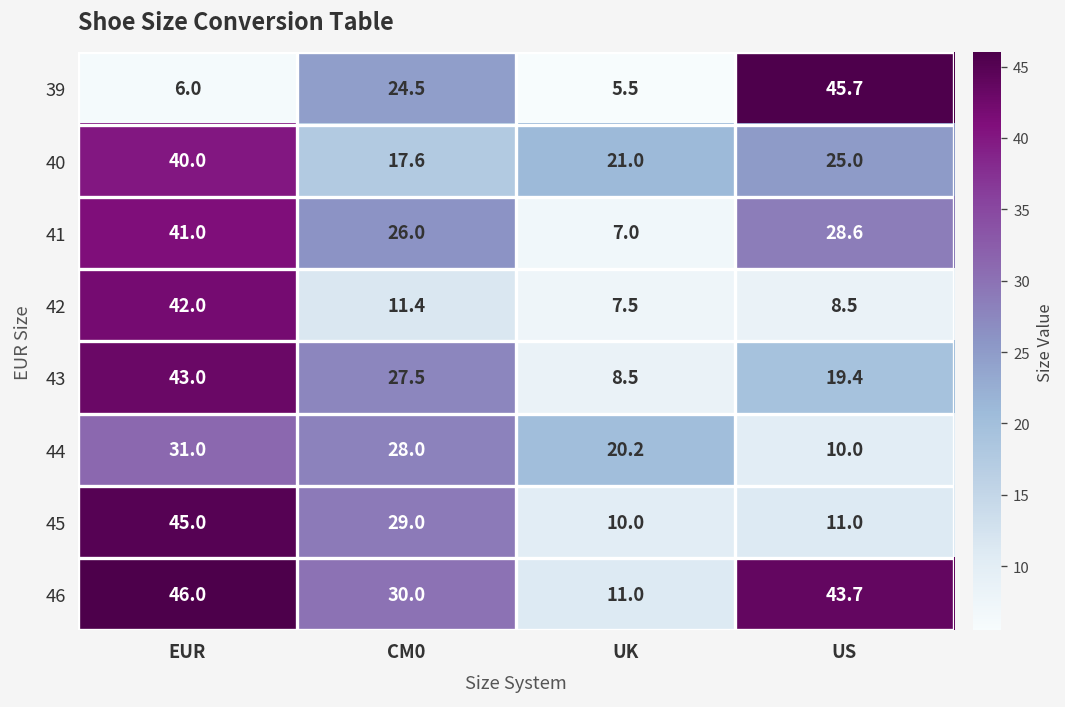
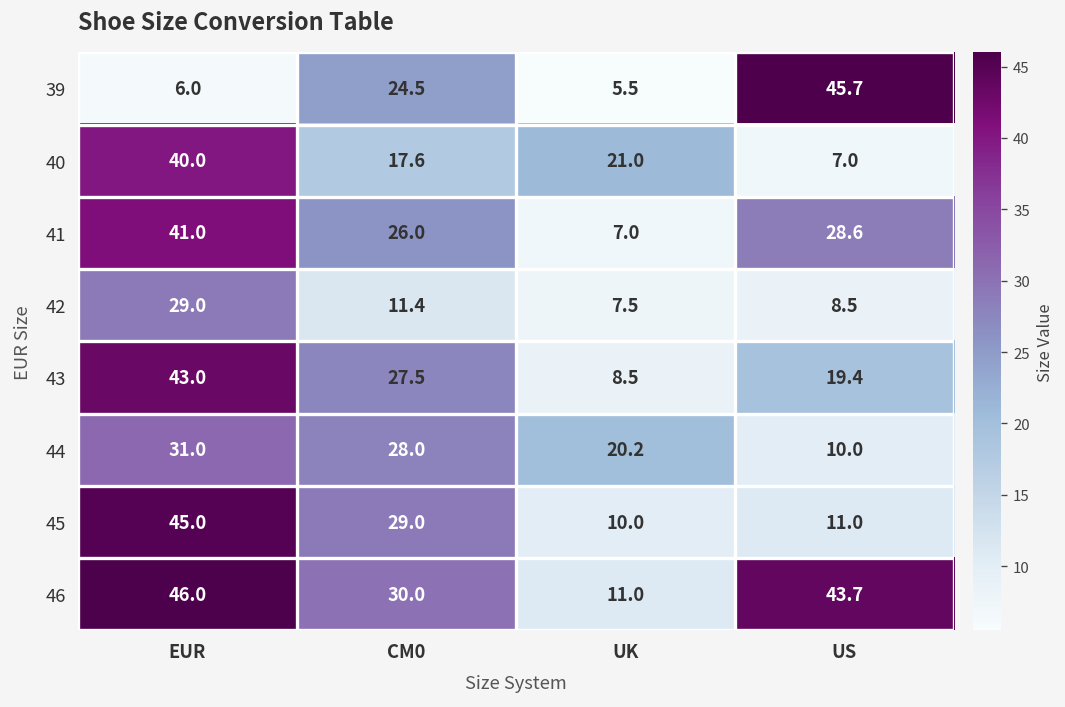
  {
    "39": {
      "EUR": 6.0,
      "CM0": 24.5,
      "UK": 5.5,
      "US": 45.7
    },
    "40": {
      "EUR": 40.0,
      "CM0": 17.6,
      "UK": 21.0,
-     "US": 25.0
+     "US": 7.0
    },
    "41": {
      "EUR": 41.0,
      "CM0": 26.0,
      "UK": 7.0,
      "US": 28.6
    },
    "42": {
-     "EUR": 42.0,
+     "EUR": 29.0,
      "CM0": 11.4,
      "UK": 7.5,
      "US": 8.5
    },
    "43": {
      "EUR": 43.0,
      "CM0": 27.5,
      "UK": 8.5,
      "US": 19.4
    },
    "44": {
      "EUR": 31.0,
      "CM0": 28.0,
      "UK": 20.2,
      "US": 10.0
    },
    "45": {
      "EUR": 45.0,
      "CM0": 29.0,
      "UK": 10.0,
      "US": 11.0
    },
    "46": {
      "EUR": 46.0,
      "CM0": 30.0,
      "UK": 11.0,
      "US": 43.7
    }
  }
